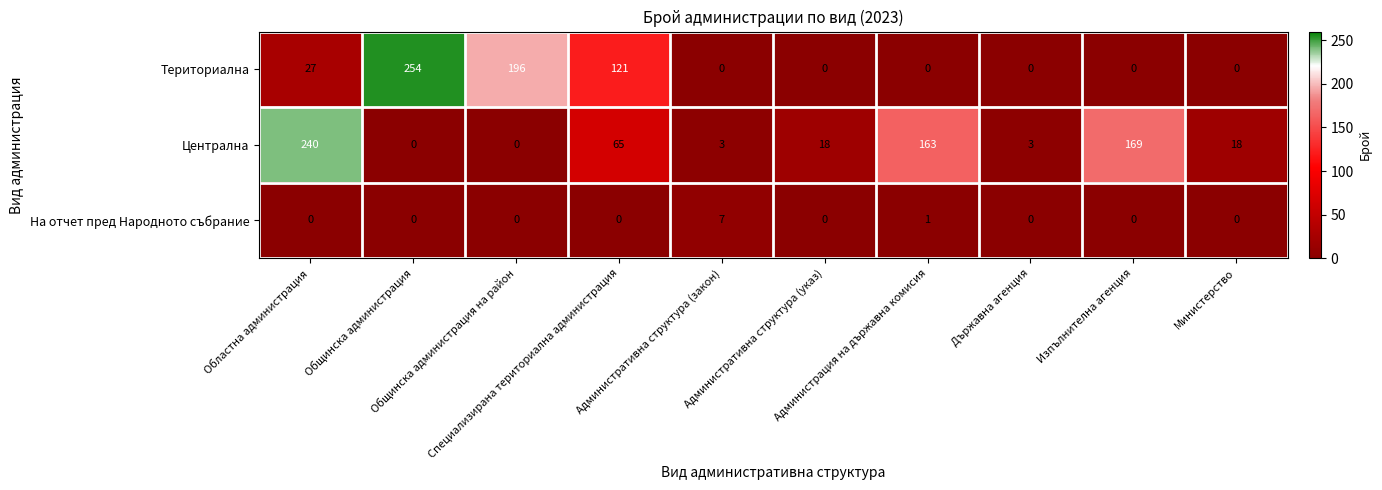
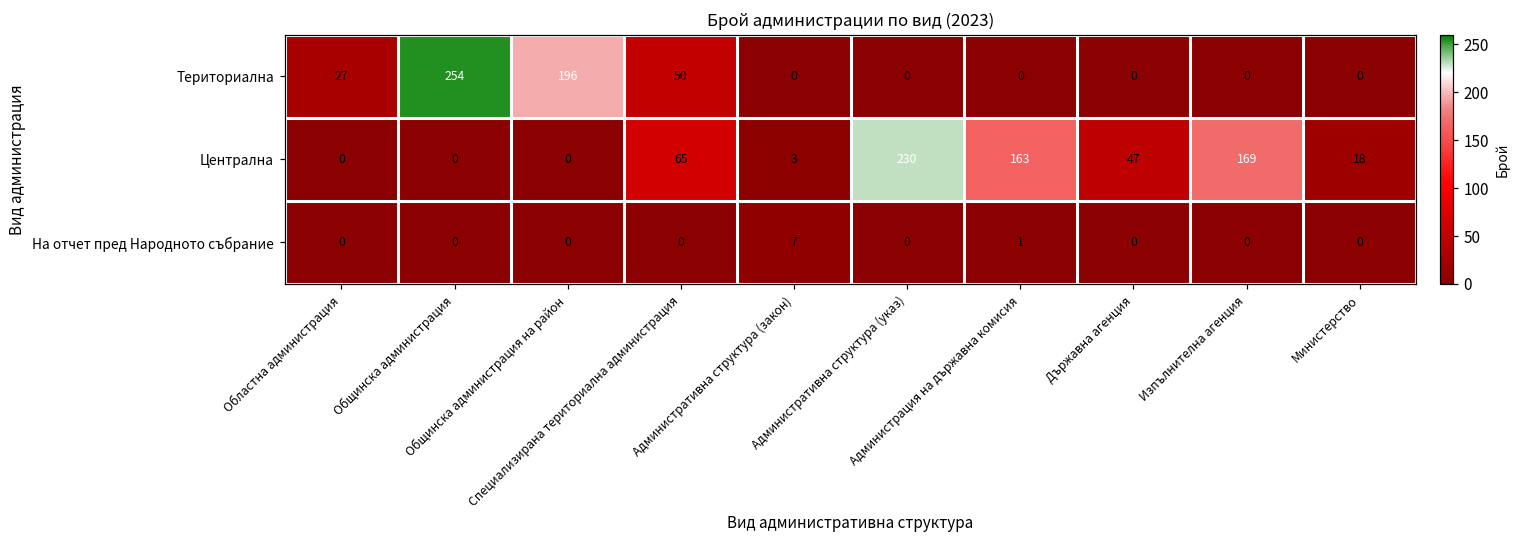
  {
    "Териториална": {
      "Областна администрация": 27,
      "Общинска администрация": 254,
      "Общинска администрация на район": 196,
-     "Специализирана териториална администрация": 121,
+     "Специализирана териториална администрация": 50,
      "Административна структура (закон)": 0,
      "Административна структура (указ)": 0,
      "Администрация на държавна комисия": 0,
      "Държавна агенция": 0,
      "Изпълнителна агенция": 0,
      "Министерство": 0
    },
    "Централна": {
-     "Областна администрация": 240,
+     "Областна администрация": 0,
      "Общинска администрация": 0,
      "Общинска администрация на район": 0,
      "Специализирана териториална администрация": 65,
      "Административна структура (закон)": 3,
-     "Административна структура (указ)": 18,
+     "Административна структура (указ)": 230,
      "Администрация на държавна комисия": 163,
-     "Държавна агенция": 3,
+     "Държавна агенция": 47,
      "Изпълнителна агенция": 169,
      "Министерство": 18
    },
    "На отчет пред Народното събрание": {
      "Областна администрация": 0,
      "Общинска администрация": 0,
      "Общинска администрация на район": 0,
      "Специализирана териториална администрация": 0,
      "Административна структура (закон)": 7,
      "Административна структура (указ)": 0,
      "Администрация на държавна комисия": 1,
      "Държавна агенция": 0,
      "Изпълнителна агенция": 0,
      "Министерство": 0
    }
  }
